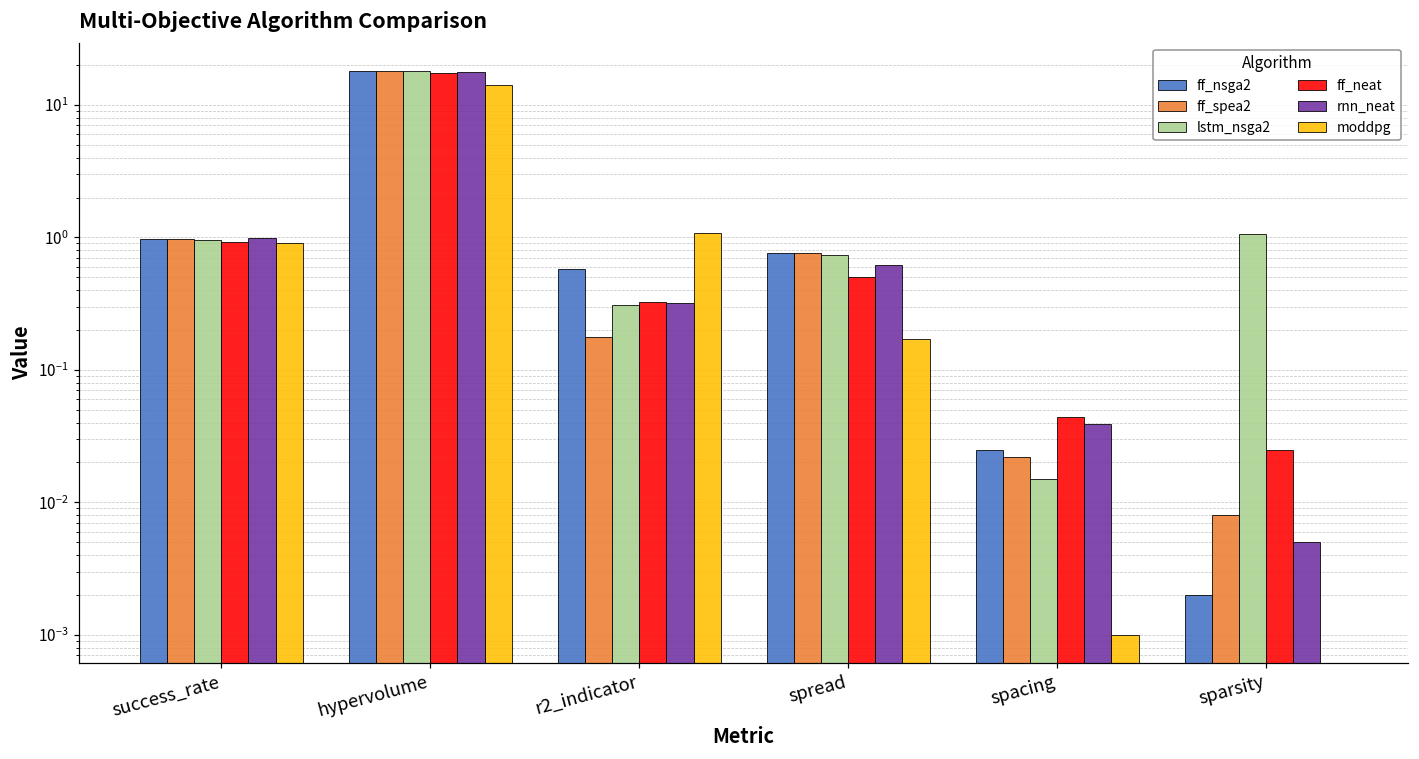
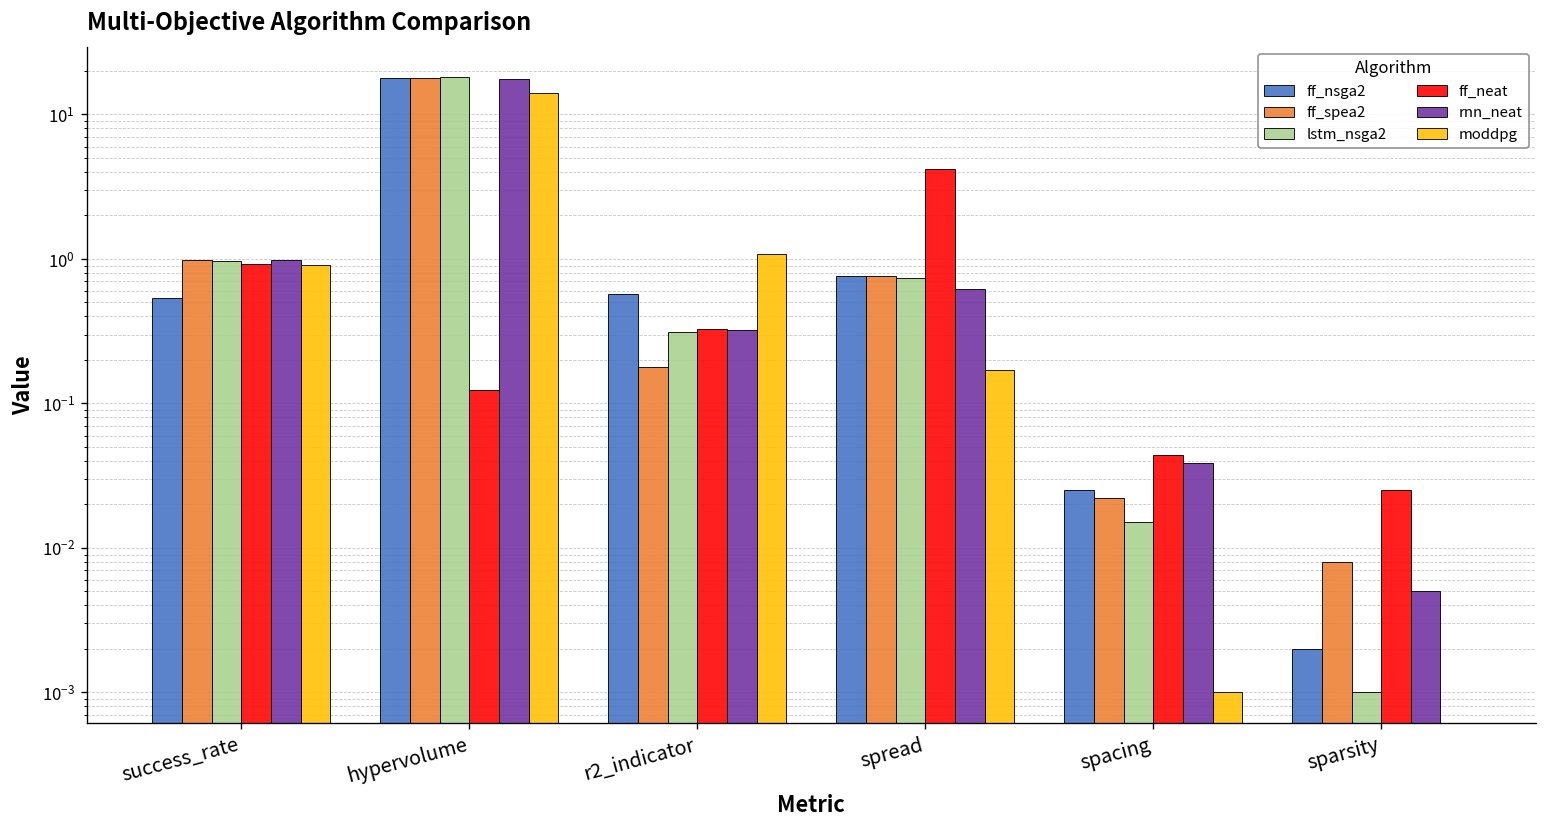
  {
    "ff_nsga2": {
-     "success_rate": 1.0,
+     "success_rate": 0.5,
      "hypervolume": 18,
      "r2_indicator": 0.6,
      "spread": 0.8,
      "spacing": 0.025,
      "sparsity": 0.0020
    },
    "ff_spea2": {
      "success_rate": 1.0,
      "hypervolume": 18,
      "r2_indicator": 0.18,
      "spread": 0.8,
      "spacing": 0.022,
      "sparsity": 0.008
    },
    "lstm_nsga2": {
      "success_rate": 1.0,
      "hypervolume": 18,
      "r2_indicator": 0.31,
      "spread": 0.7,
      "spacing": 0.015,
-     "sparsity": 1.1
+     "sparsity": 0.001
    },
    "ff_neat": {
      "success_rate": 0.9,
-     "hypervolume": 17,
+     "hypervolume": 0.12,
      "r2_indicator": 0.33,
-     "spread": 0.50,
+     "spread": 4.2,
      "spacing": 0.044,
      "sparsity": 0.025
    },
    "rnn_neat": {
      "success_rate": 1.0,
      "hypervolume": 18,
      "r2_indicator": 0.32,
      "spread": 0.6,
      "spacing": 0.039,
      "sparsity": 0.005
    },
    "moddpg": {
      "success_rate": 0.9,
      "hypervolume": 14,
      "r2_indicator": 1.1,
      "spread": 0.17,
      "spacing": 0.001
    }
  }
